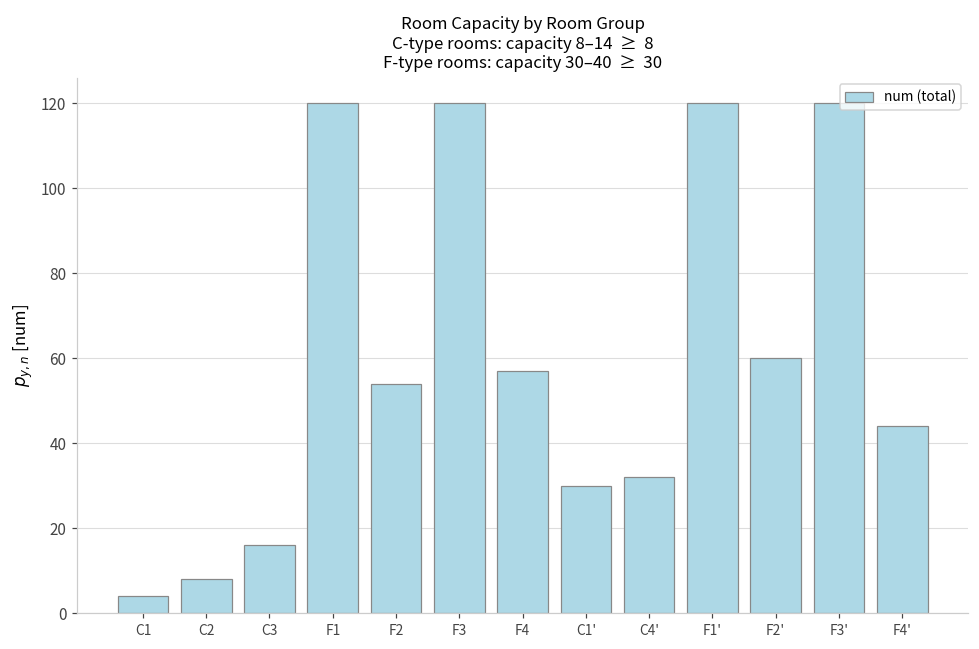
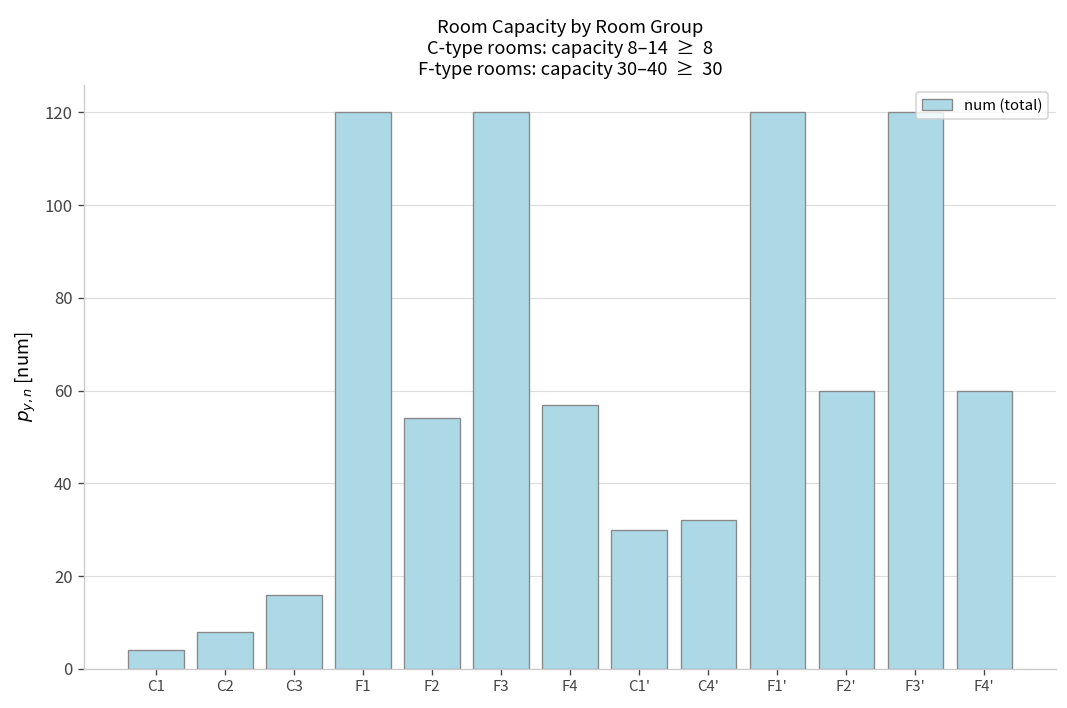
  {
    "C1": 4,
    "C2": 8,
    "C3": 16,
    "F1": 120,
    "F2": 54,
    "F3": 120,
    "F4": 57,
    "C1'": 30,
    "C4'": 32,
    "F1'": 120,
    "F2'": 60,
    "F3'": 120,
-   "F4'": 44
+   "F4'": 60
  }
